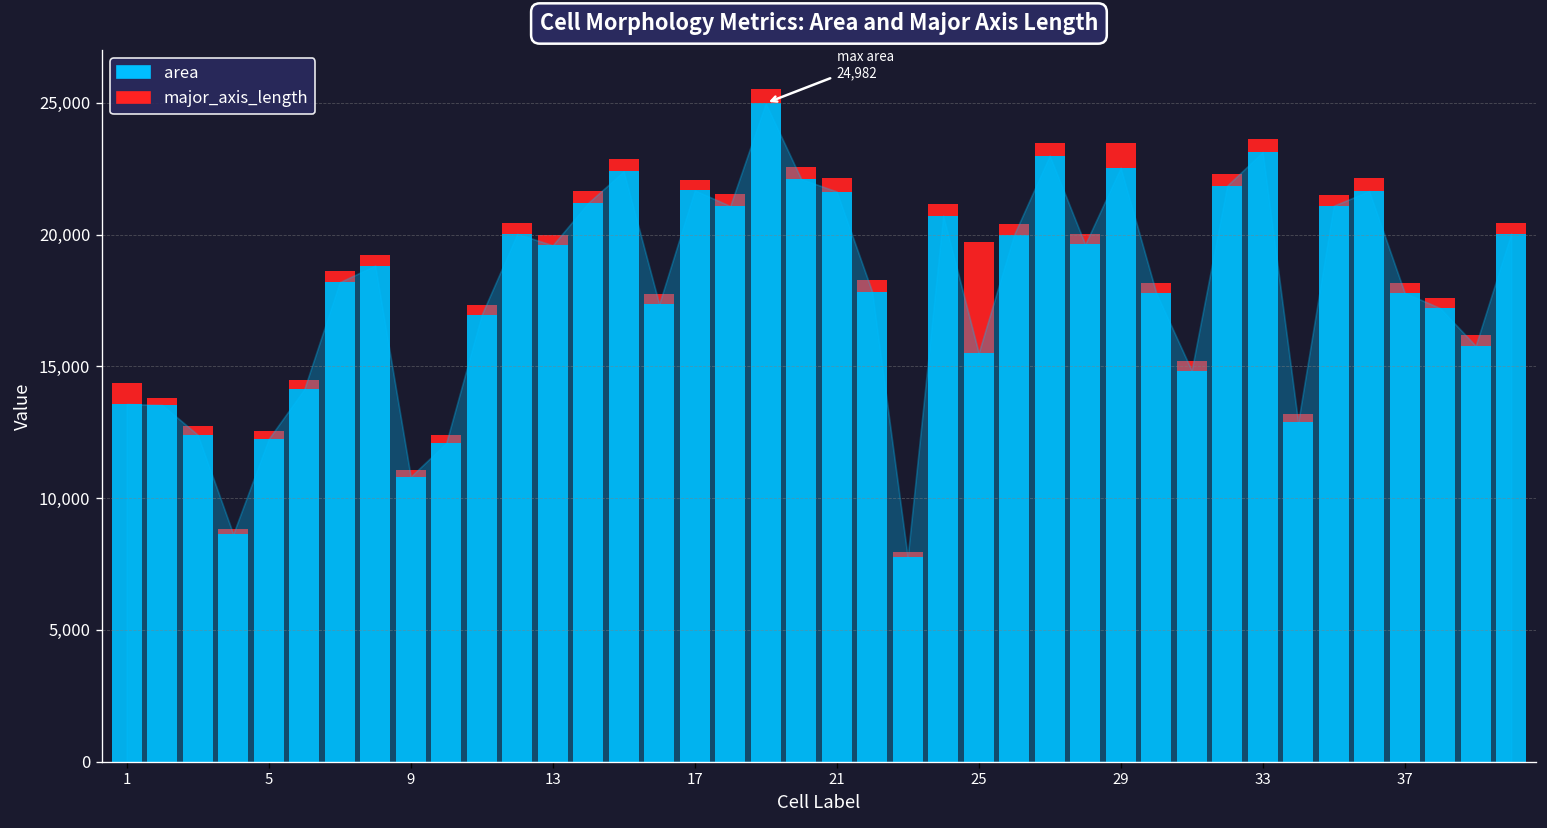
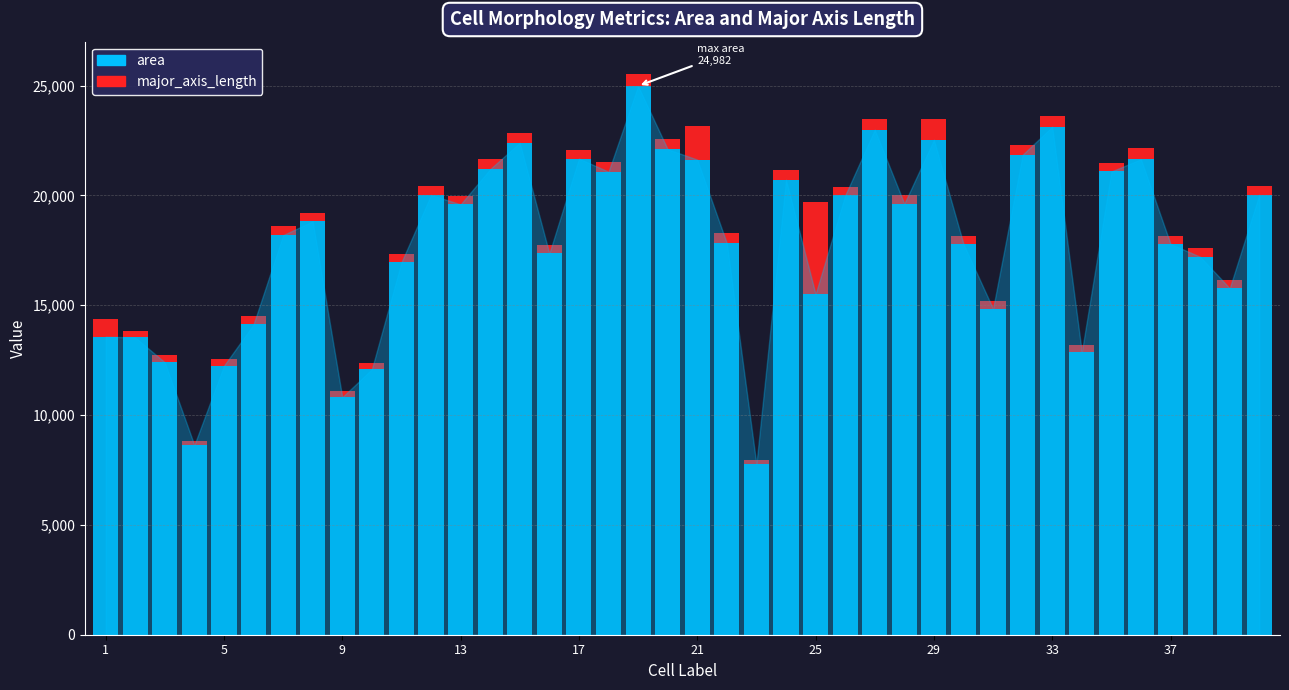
  {
    "area": {
      "1": "13,600",
      "5": "12,200",
      "9": "10,800",
      "13": "19,600",
      "17": "21,700",
      "21": "21,600",
      "25": "15,500",
      "29": "22,500",
      "33": "23,100",
      "37": "17,800"
    },
    "major_axis_length": {
      "1": "800",
      "5": "300",
      "9": "300",
      "13": "400",
      "17": "400",
-     "21": "500",
+     "21": "1,500",
      "25": "4,200",
      "29": "900",
      "33": "500",
      "37": "400"
    }
  }
